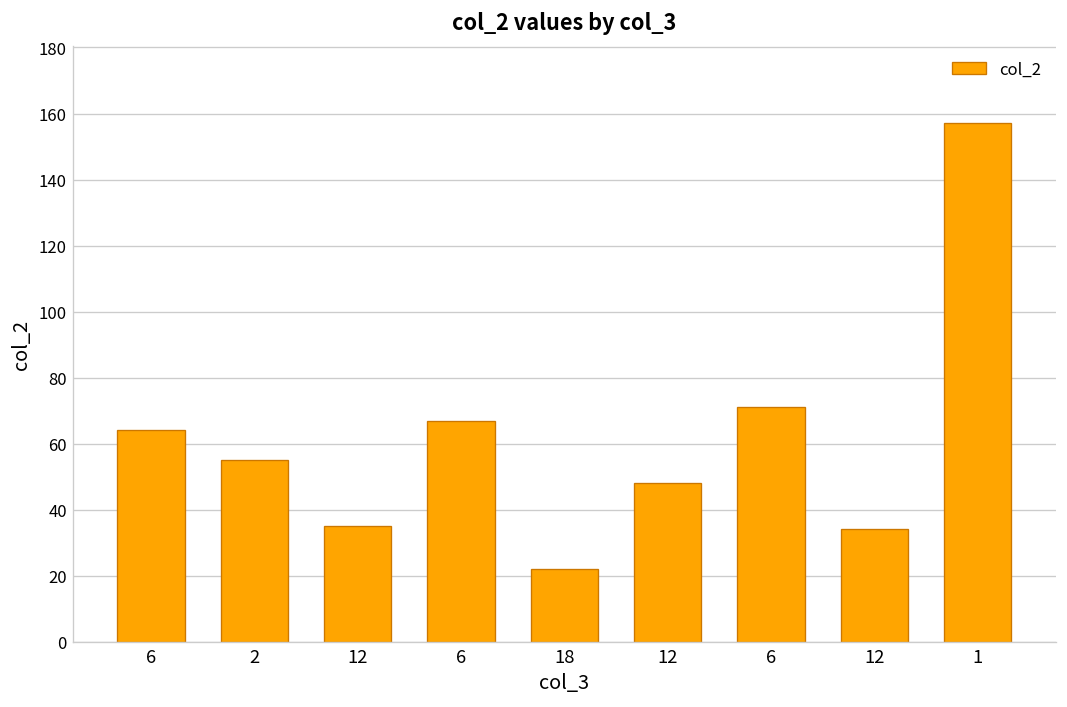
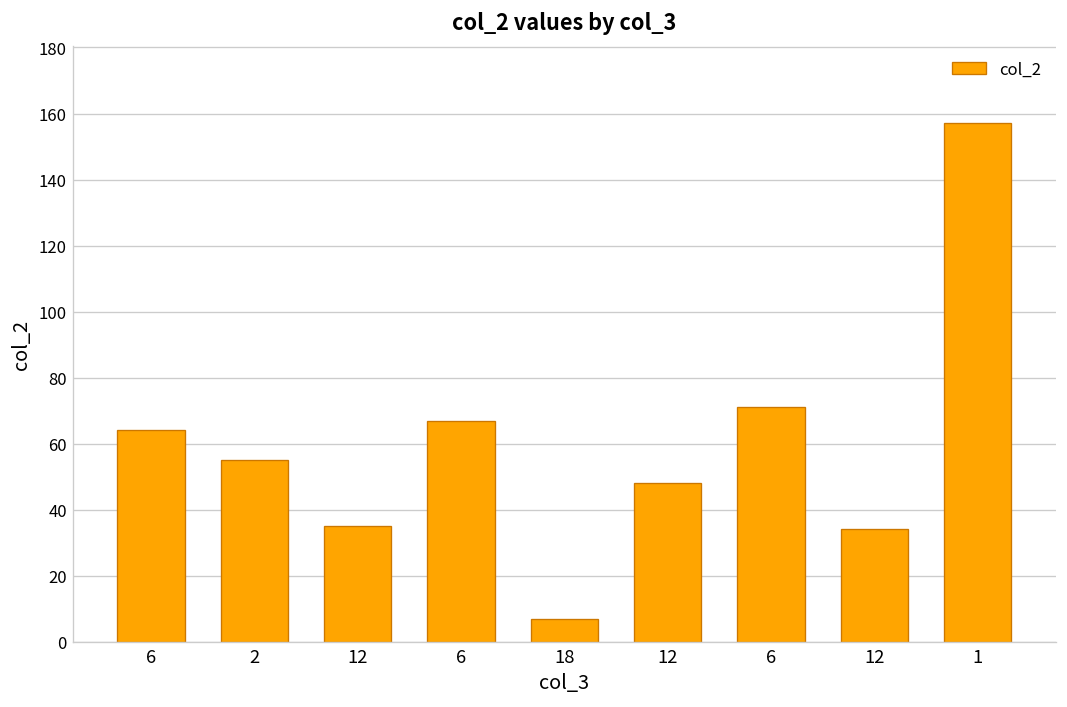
  {
    "2": 55,
-   "18": 22,
+   "18": 7,
    "1": 157
  }
